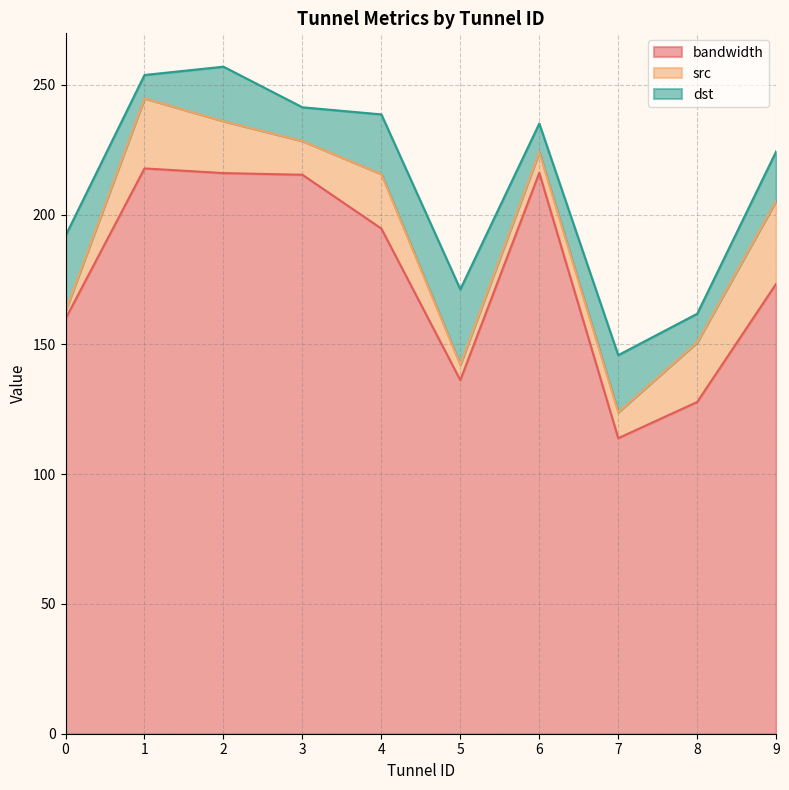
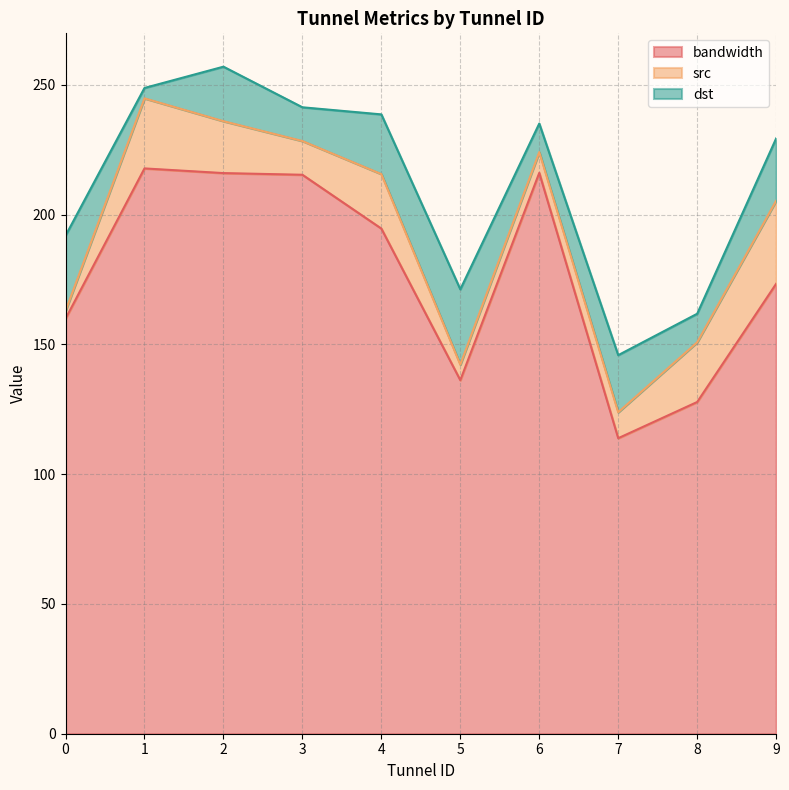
  {
    "bandwidth": {
      "0": 160,
      "1": 218,
      "2": 216,
      "3": 215,
      "4": 195,
      "5": 136,
      "6": 216,
      "7": 114,
      "8": 128,
      "9": 173
    },
    "src": {
      "0": 3,
      "1": 27,
      "2": 20,
      "3": 13,
      "4": 21,
      "5": 6,
      "6": 8,
      "7": 10,
      "8": 23,
      "9": 32
    },
    "dst": {
      "0": 29,
-     "1": 9,
+     "1": 4,
      "2": 21,
      "3": 13,
      "4": 23,
      "5": 29,
      "6": 11,
      "7": 22,
      "8": 11,
-     "9": 19
+     "9": 24
    }
  }
